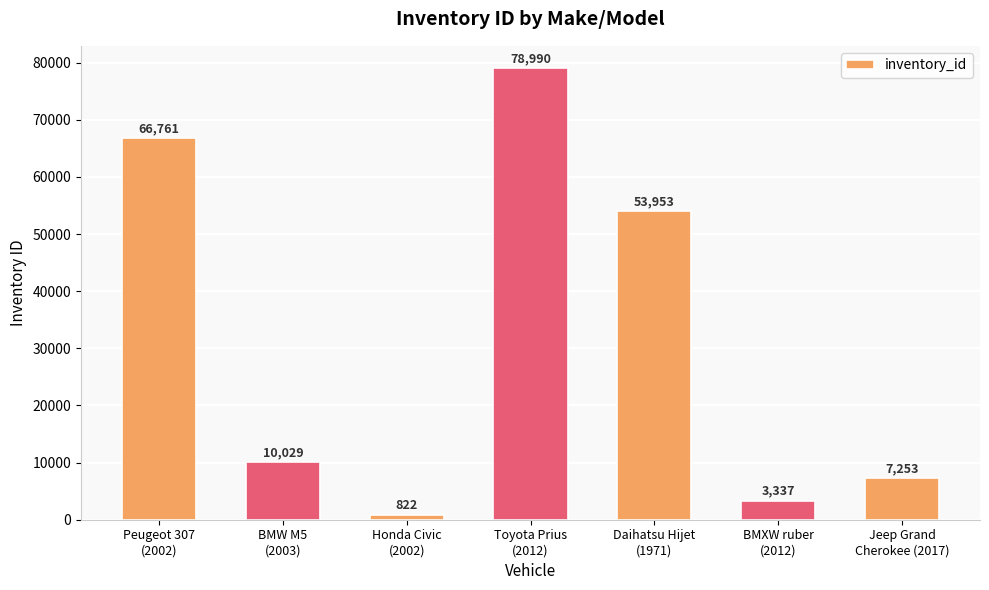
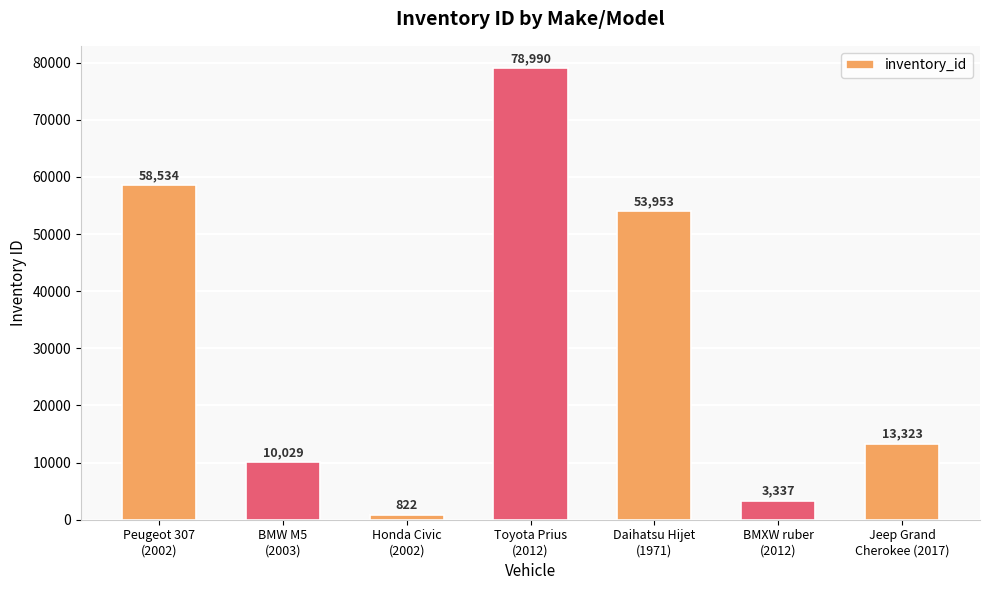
  {
-   "Peugeot 307 (2002)": "66,761",
+   "Peugeot 307 (2002)": "58,534",
    "BMW M5 (2003)": "10,029",
    "Honda Civic (2002)": "822",
    "Toyota Prius (2012)": "78,990",
    "Daihatsu Hijet (1971)": "53,953",
    "BMXW ruber (2012)": "3,337",
-   "Jeep Grand Cherokee (2017)": "7,253"
+   "Jeep Grand Cherokee (2017)": "13,323"
  }
